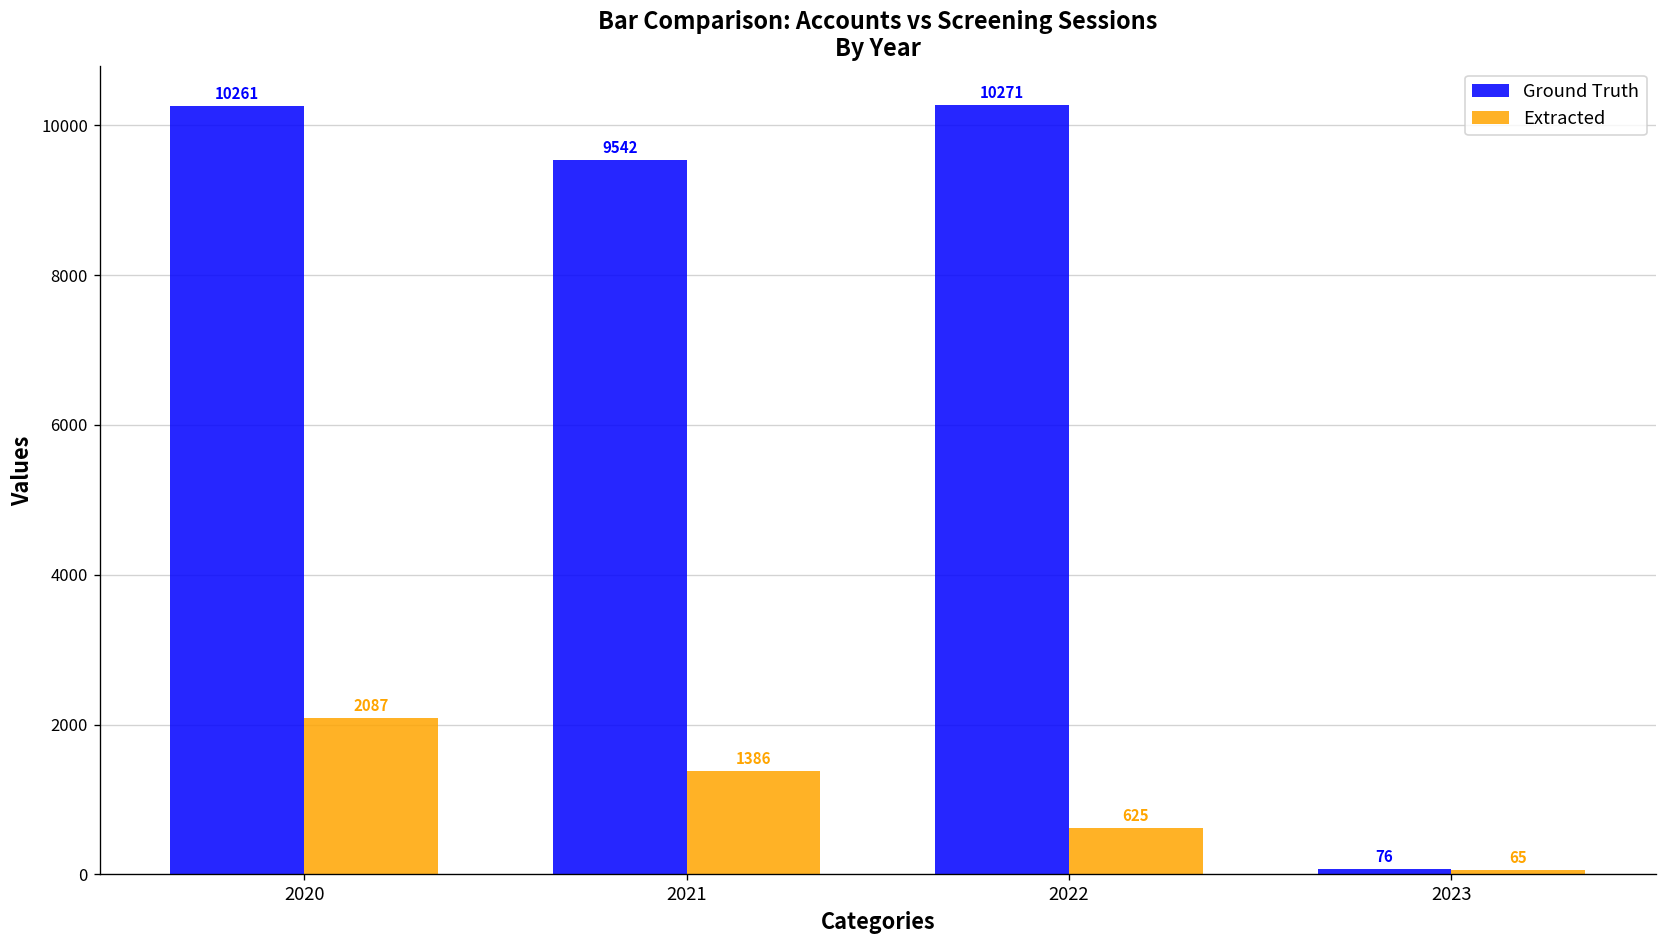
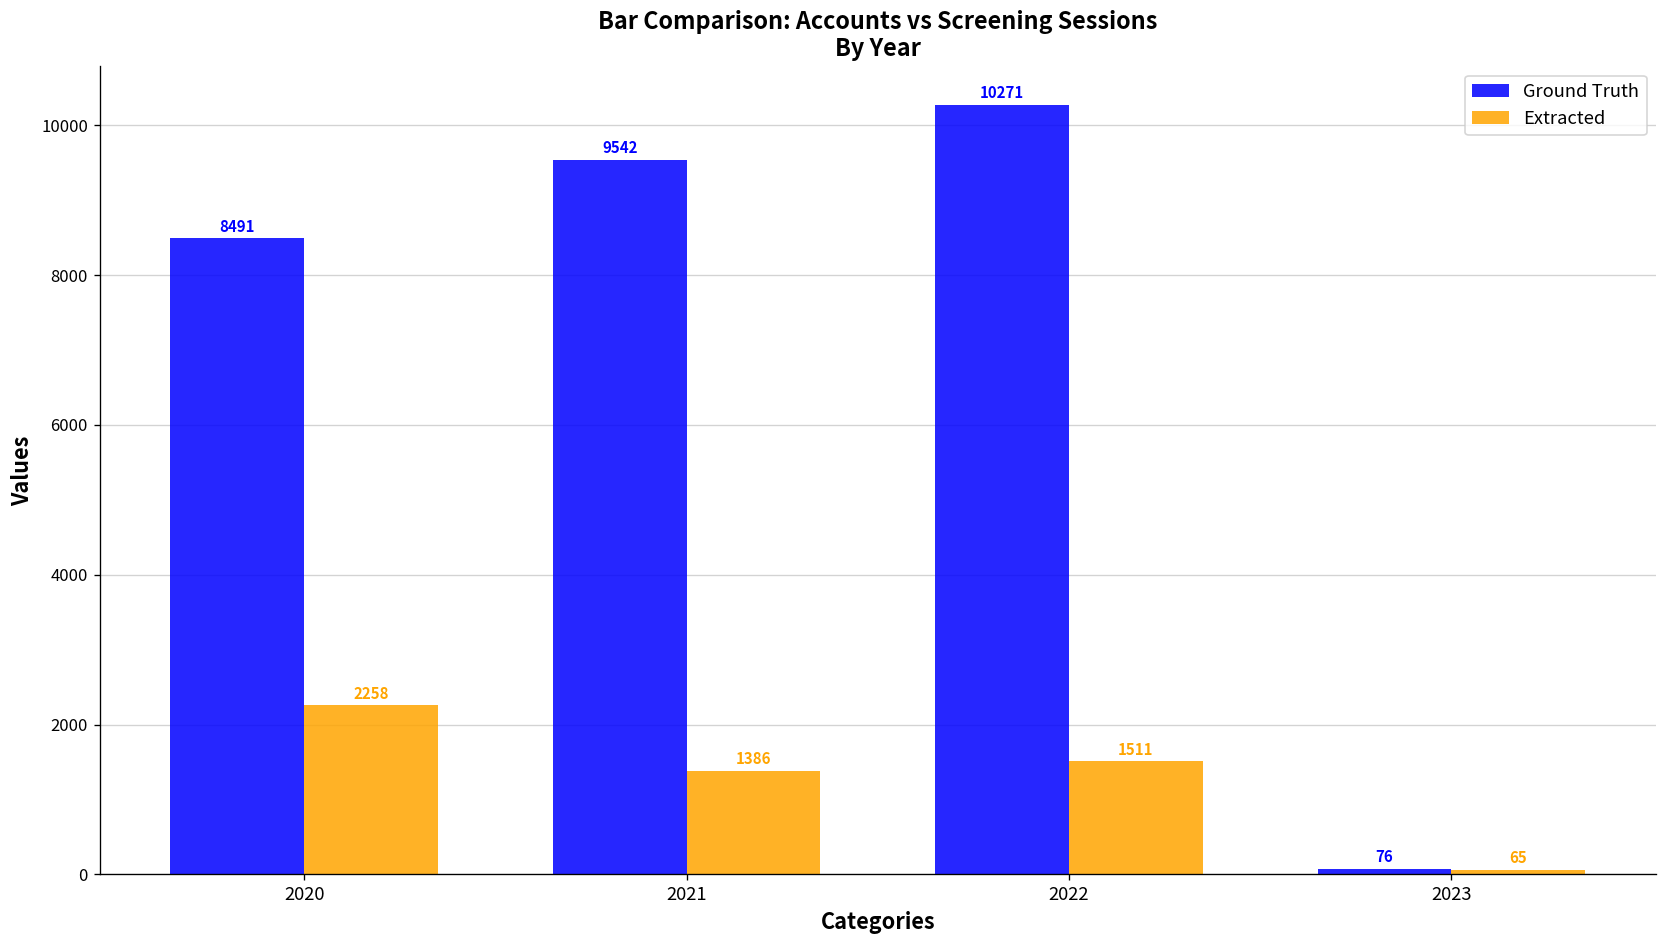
  {
    "Ground Truth": {
-     "2020": 10261,
+     "2020": 8491,
      "2021": 9542,
      "2022": 10271,
      "2023": 76
    },
    "Extracted": {
-     "2020": 2087,
+     "2020": 2258,
      "2021": 1386,
-     "2022": 625,
+     "2022": 1511,
      "2023": 65
    }
  }
